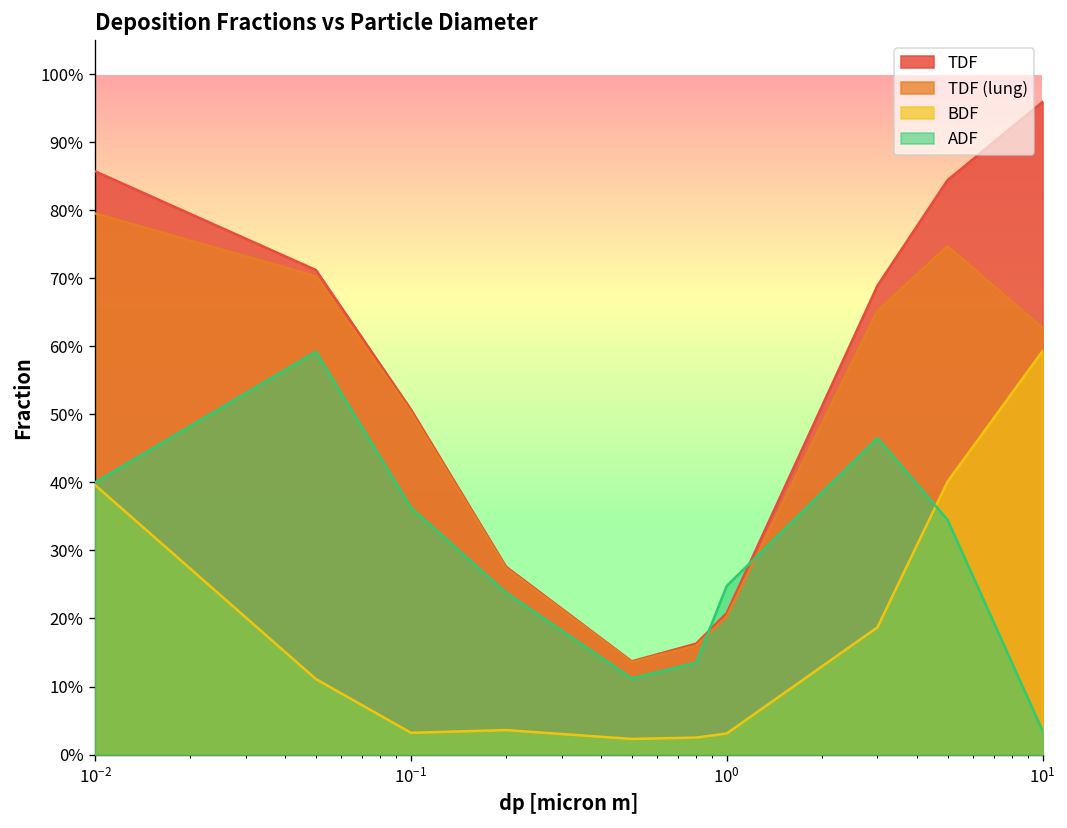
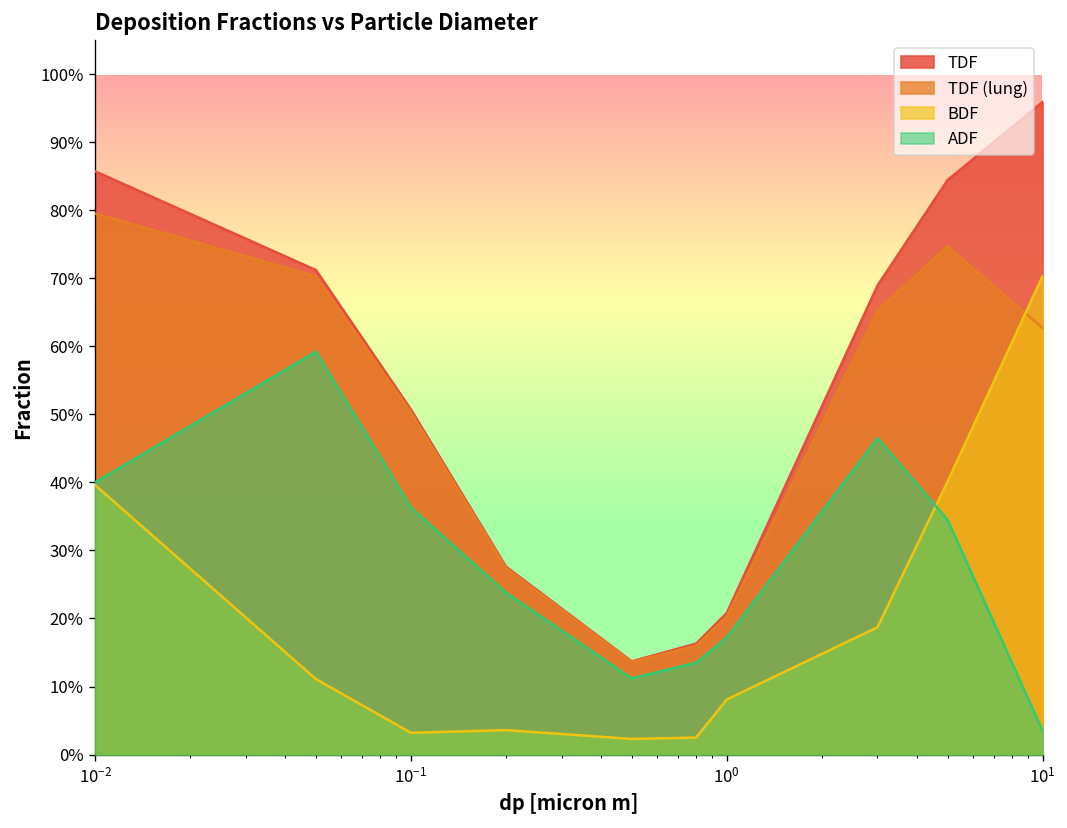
  {
    "BDF": {
      "10^-1": "3%",
-     "10^0": "3%",
-     "10^1": "59%"
+     "10^0": "8%",
+     "10^1": "70%"
    },
    "ADF": {
      "10^-1": "36%",
-     "10^0": "25%",
+     "10^0": "17%",
      "10^1": "4%"
    }
  }
